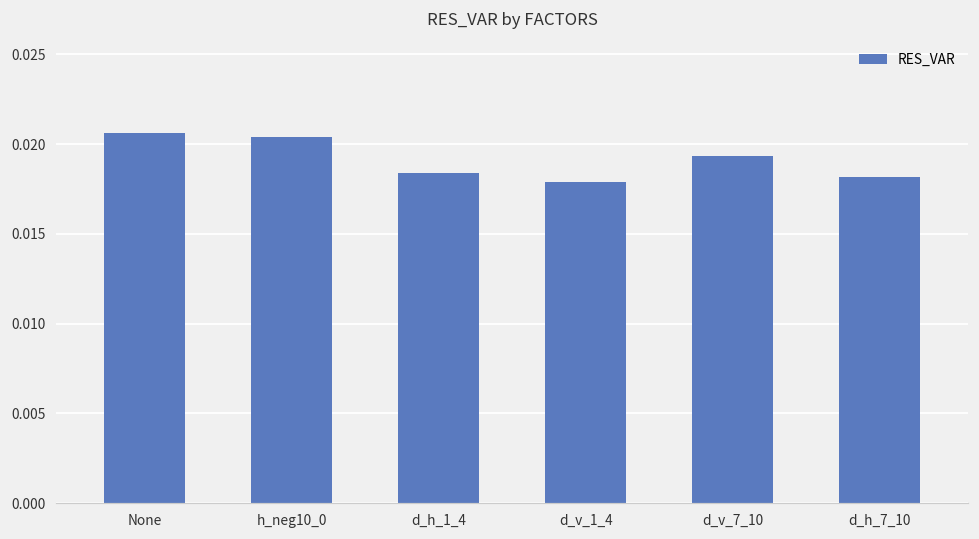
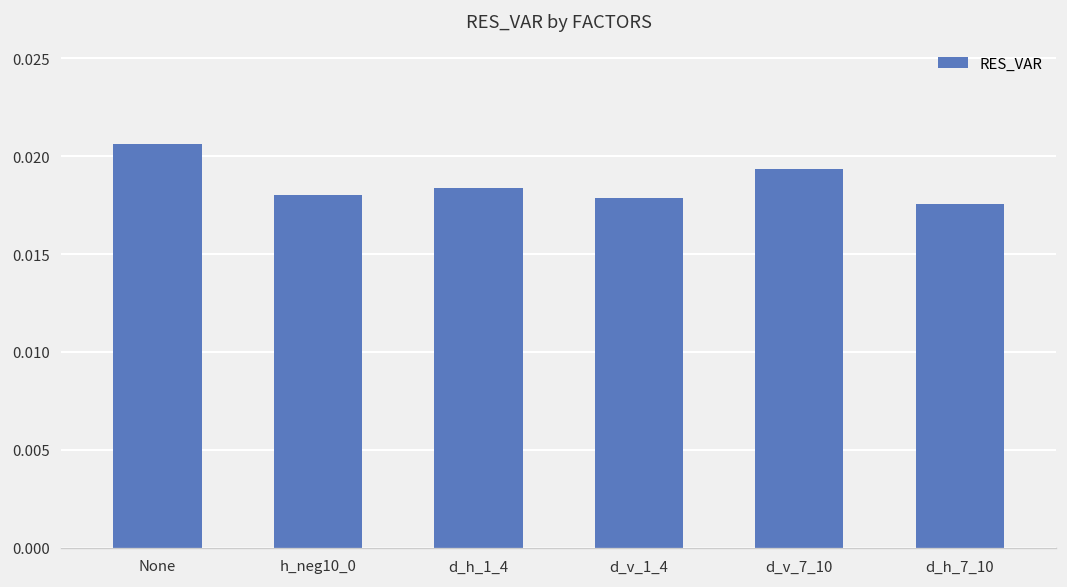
  {
    "None": 0.0206,
-   "h_neg10_0": 0.0204,
+   "h_neg10_0": 0.0180,
    "d_h_1_4": 0.0184,
    "d_v_1_4": 0.0179,
    "d_v_7_10": 0.0193,
-   "d_h_7_10": 0.0182
+   "d_h_7_10": 0.0175
  }
